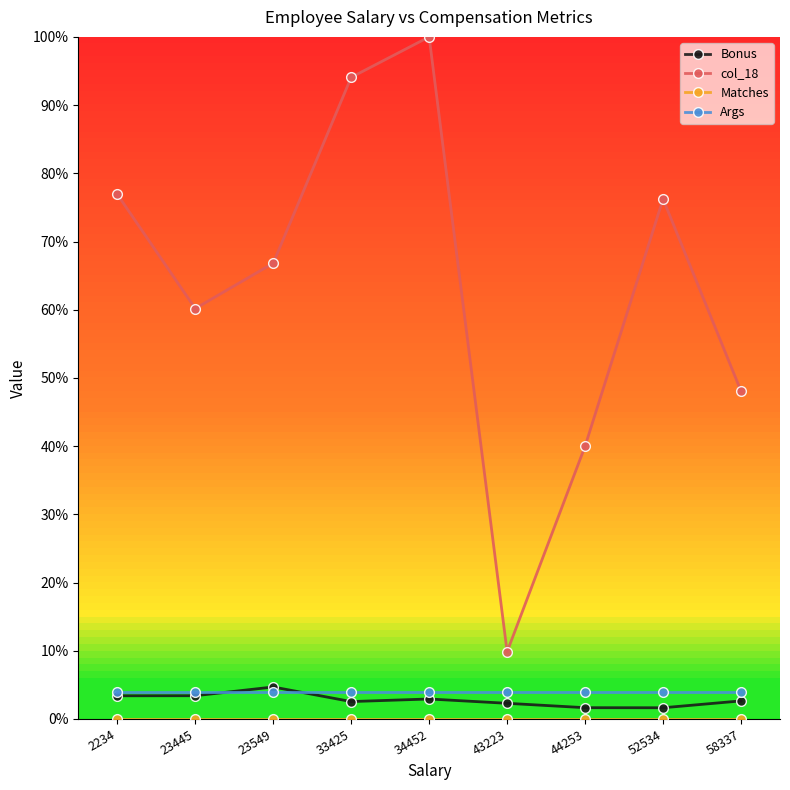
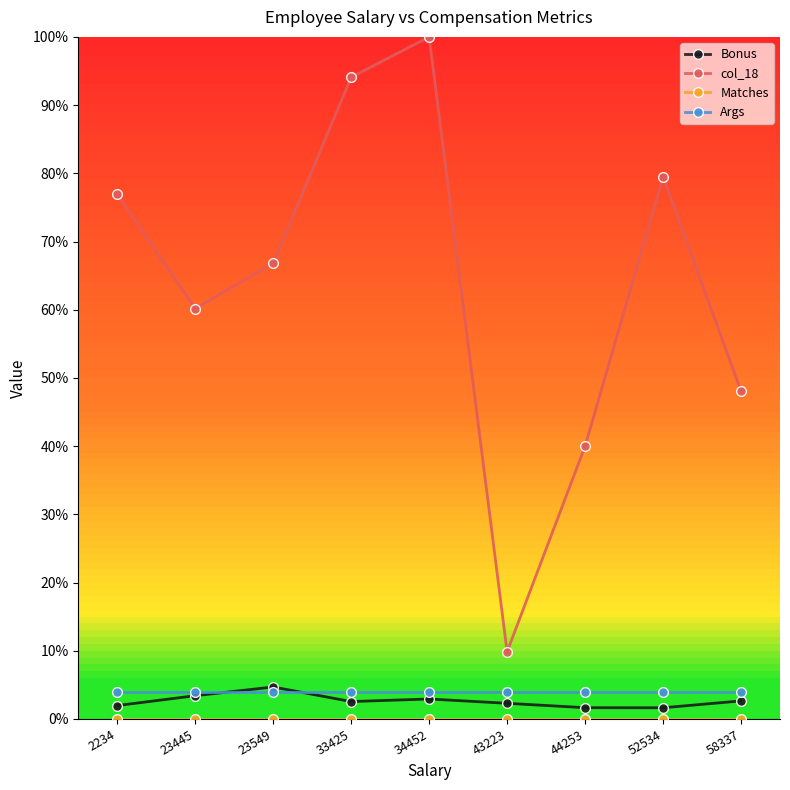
  {
    "Bonus": {
-     "2234": "3%",
+     "2234": "2%",
      "23445": "3%",
      "23549": "5%",
      "33425": "3%",
      "34452": "3%",
      "43223": "2%",
      "44253": "2%",
      "52534": "2%",
      "58337": "3%"
    },
    "col_18": {
      "2234": "77%",
      "23445": "60%",
      "23549": "67%",
      "33425": "94%",
      "34452": "100%",
      "43223": "10%",
      "44253": "40%",
-     "52534": "76%",
+     "52534": "79%",
      "58337": "48%"
    },
    "Matches": {
      "2234": "0%",
      "23445": "0%",
      "23549": "0%",
      "33425": "0%",
      "34452": "0%",
      "43223": "0%",
      "44253": "0%",
      "52534": "0%",
      "58337": "0%"
    },
    "Args": {
      "2234": "4%",
      "23445": "4%",
      "23549": "4%",
      "33425": "4%",
      "34452": "4%",
      "43223": "4%",
      "44253": "4%",
      "52534": "4%",
      "58337": "4%"
    }
  }
